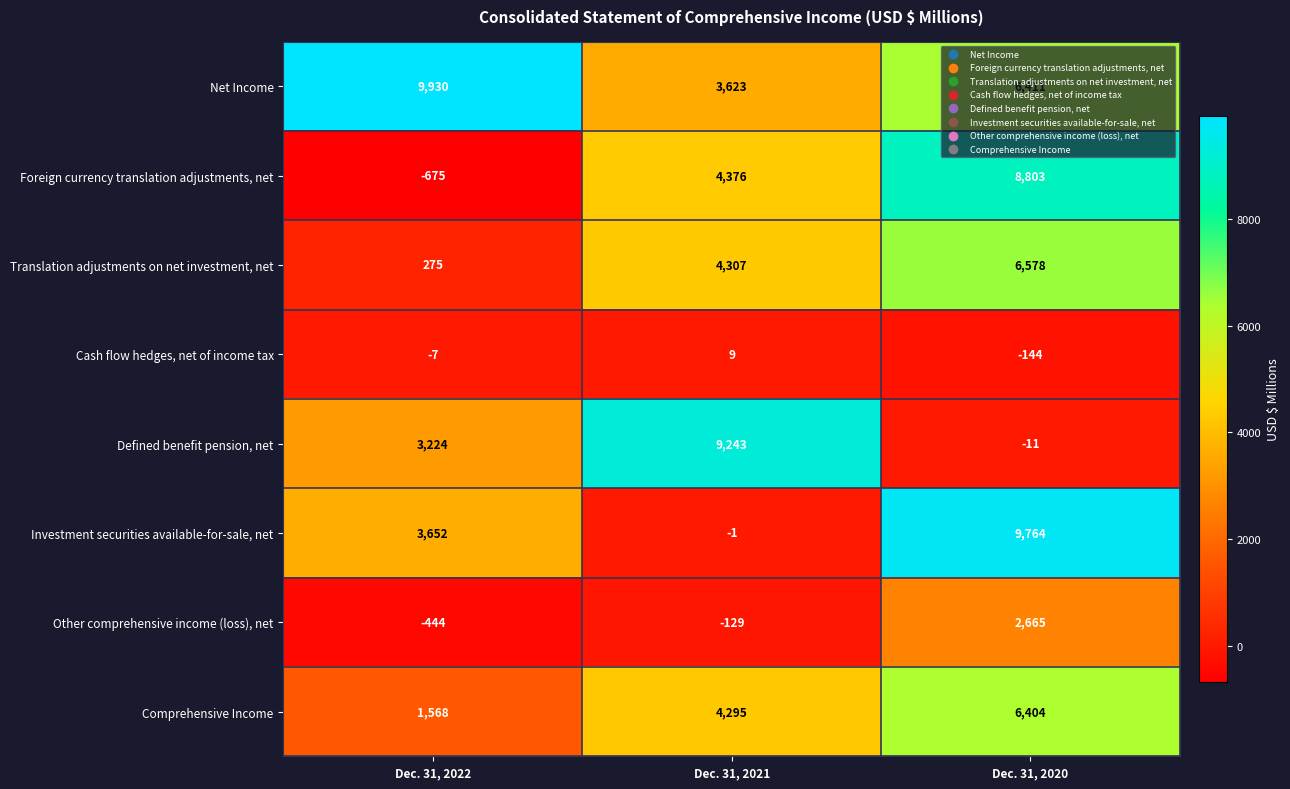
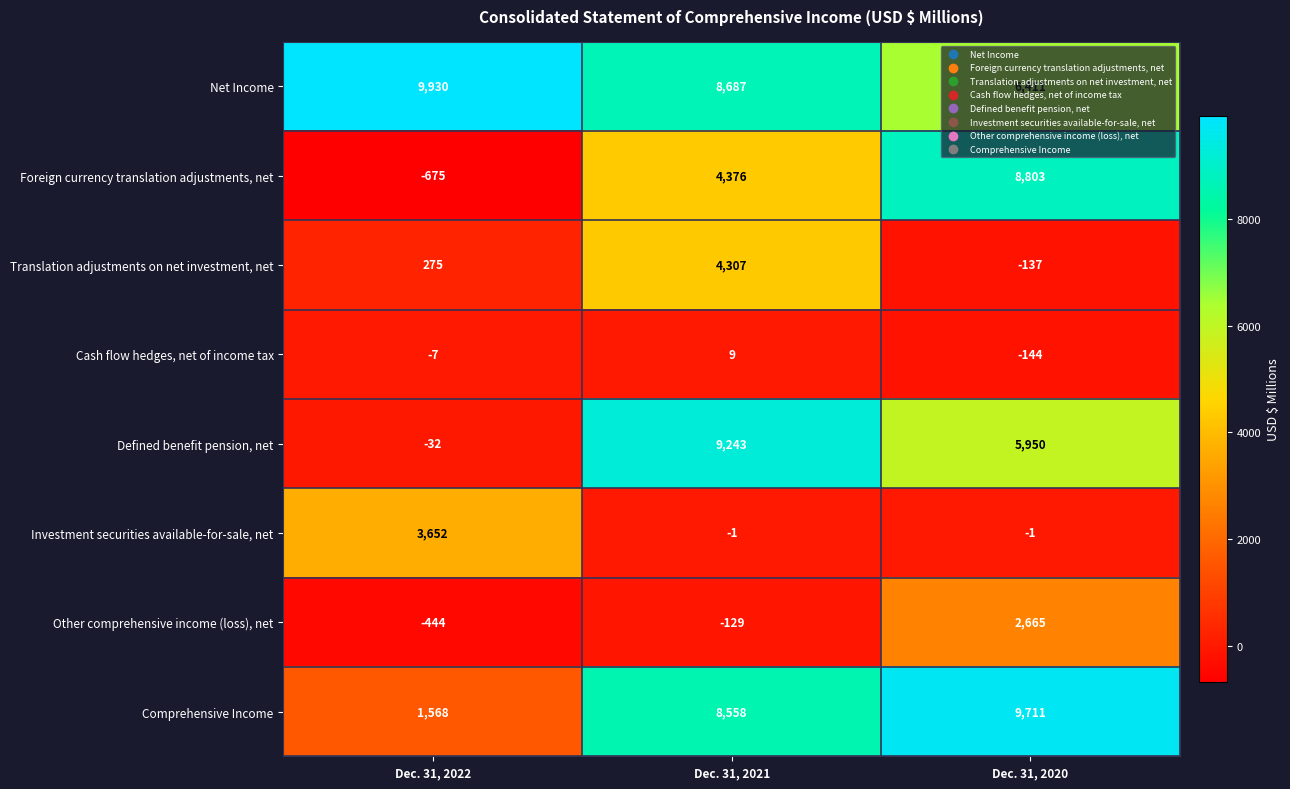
  {
    "Net Income": {
      "Dec. 31, 2022": "9,930",
-     "Dec. 31, 2021": "3,623"
+     "Dec. 31, 2021": "8,687"
    },
    "Foreign currency translation adjustments, net": {
      "Dec. 31, 2022": "-675",
      "Dec. 31, 2021": "4,376",
      "Dec. 31, 2020": "8,803"
    },
    "Translation adjustments on net investment, net": {
      "Dec. 31, 2022": "275",
      "Dec. 31, 2021": "4,307",
-     "Dec. 31, 2020": "6,578"
+     "Dec. 31, 2020": "-137"
    },
    "Cash flow hedges, net of income tax": {
      "Dec. 31, 2022": "-7",
      "Dec. 31, 2021": "9",
      "Dec. 31, 2020": "-144"
    },
    "Defined benefit pension, net": {
-     "Dec. 31, 2022": "3,224",
+     "Dec. 31, 2022": "-32",
      "Dec. 31, 2021": "9,243",
-     "Dec. 31, 2020": "-11"
+     "Dec. 31, 2020": "5,950"
    },
    "Investment securities available-for-sale, net": {
      "Dec. 31, 2022": "3,652",
      "Dec. 31, 2021": "-1",
-     "Dec. 31, 2020": "9,764"
+     "Dec. 31, 2020": "-1"
    },
    "Other comprehensive income (loss), net": {
      "Dec. 31, 2022": "-444",
      "Dec. 31, 2021": "-129",
      "Dec. 31, 2020": "2,665"
    },
    "Comprehensive Income": {
      "Dec. 31, 2022": "1,568",
-     "Dec. 31, 2021": "4,295",
-     "Dec. 31, 2020": "6,404"
+     "Dec. 31, 2021": "8,558",
+     "Dec. 31, 2020": "9,711"
    }
  }
